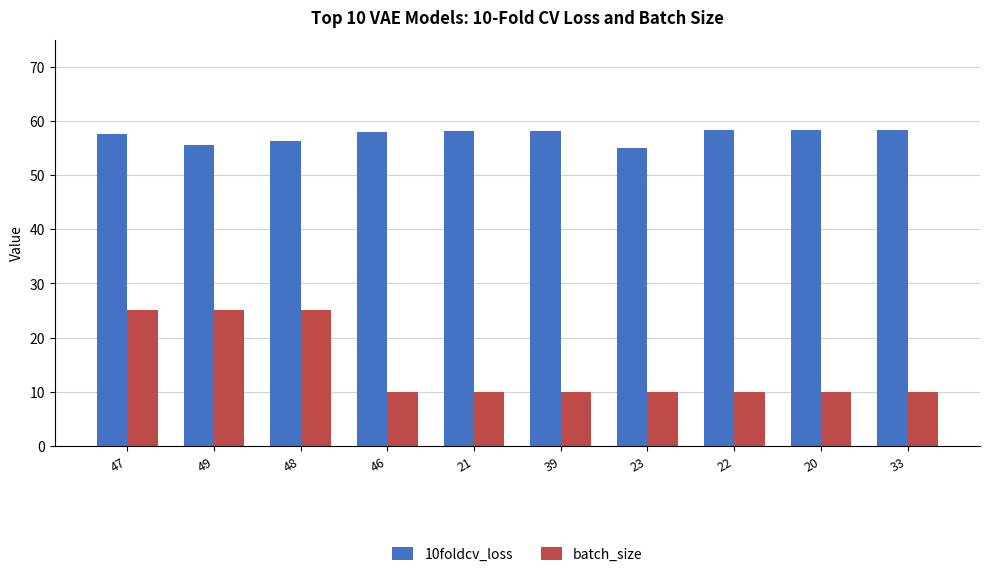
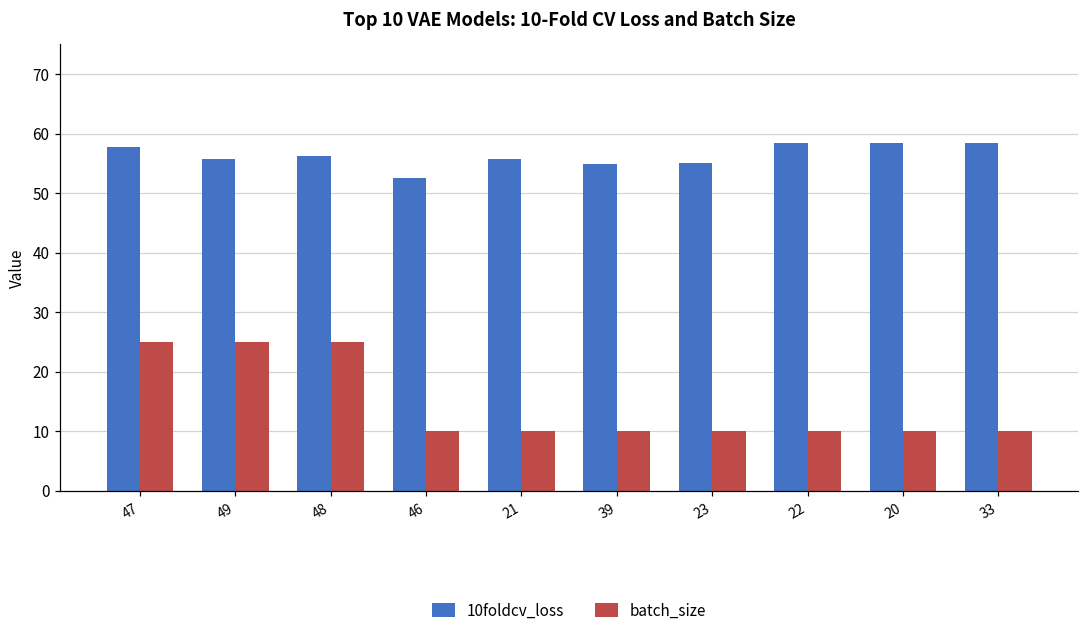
  {
    "10foldcv_loss": {
      "47": 58,
      "49": 56,
      "48": 56,
-     "46": 58,
-     "21": 58,
-     "39": 58,
+     "46": 53,
+     "21": 56,
+     "39": 55,
      "23": 55,
      "22": 58,
      "20": 58,
      "33": 58
    },
    "batch_size": {
      "47": 25,
      "49": 25,
      "48": 25,
      "46": 10,
      "21": 10,
      "39": 10,
      "23": 10,
      "22": 10,
      "20": 10,
      "33": 10
    }
  }
